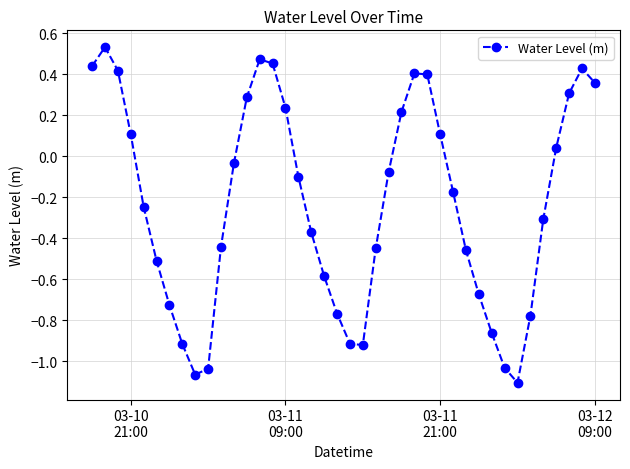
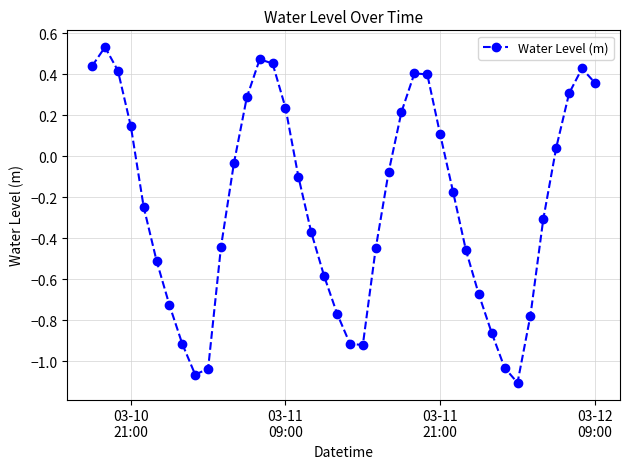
  {
-   "03-10 21:00": 0.11,
+   "03-10 21:00": 0.15,
    "03-11 09:00": 0.24,
    "03-11 21:00": 0.11,
    "03-12 09:00": 0.36
  }
